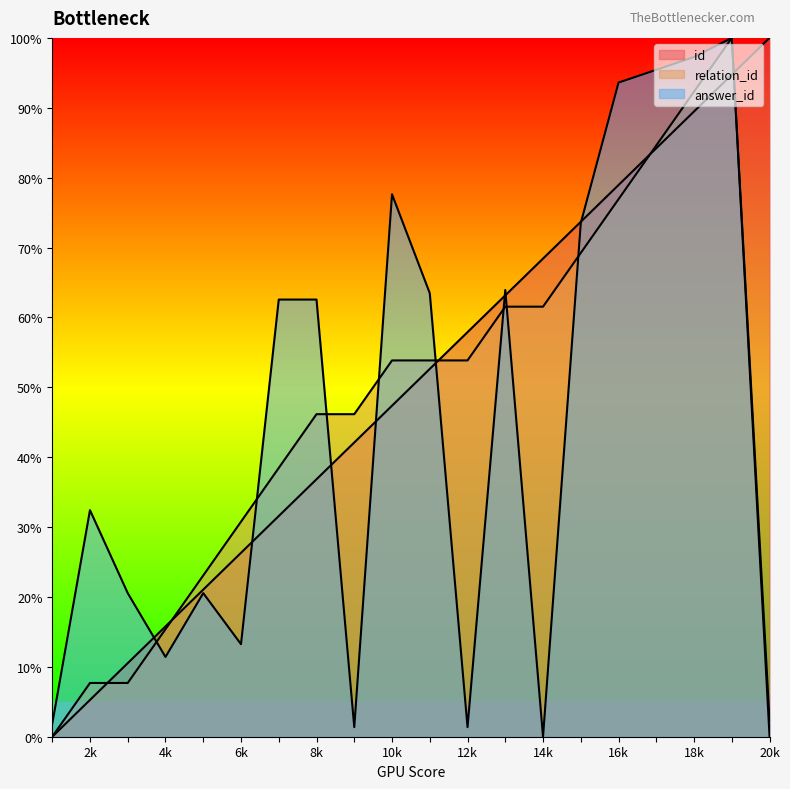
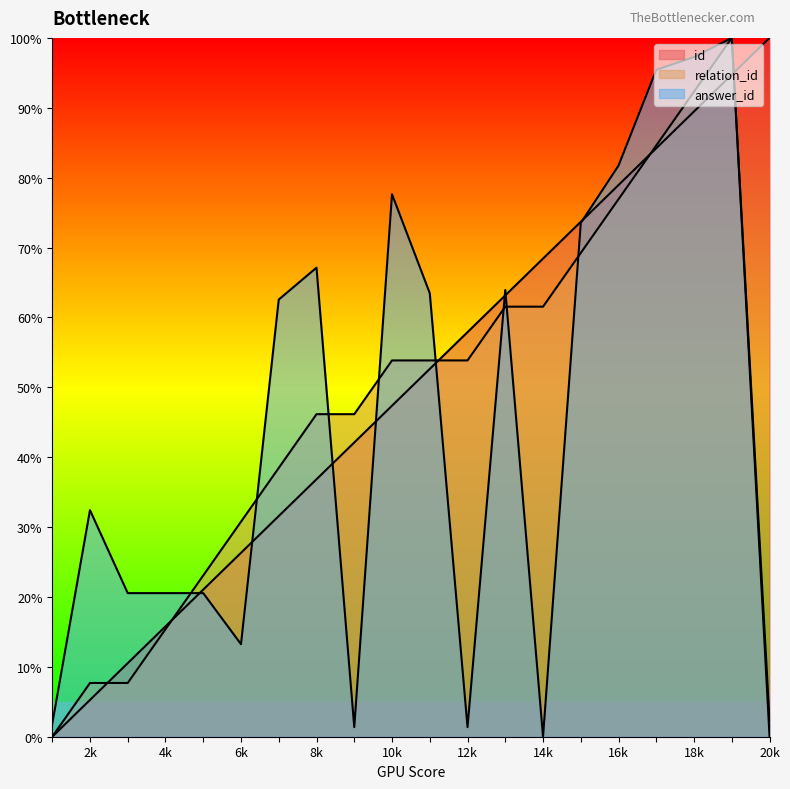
  {
    "answer_id": {
      "2k": "32%",
-     "4k": "11%",
+     "4k": "21%",
      "6k": "13%",
-     "8k": "63%",
+     "8k": "67%",
      "10k": "78%",
-     "16k": "94%"
+     "16k": "82%"
    }
  }
